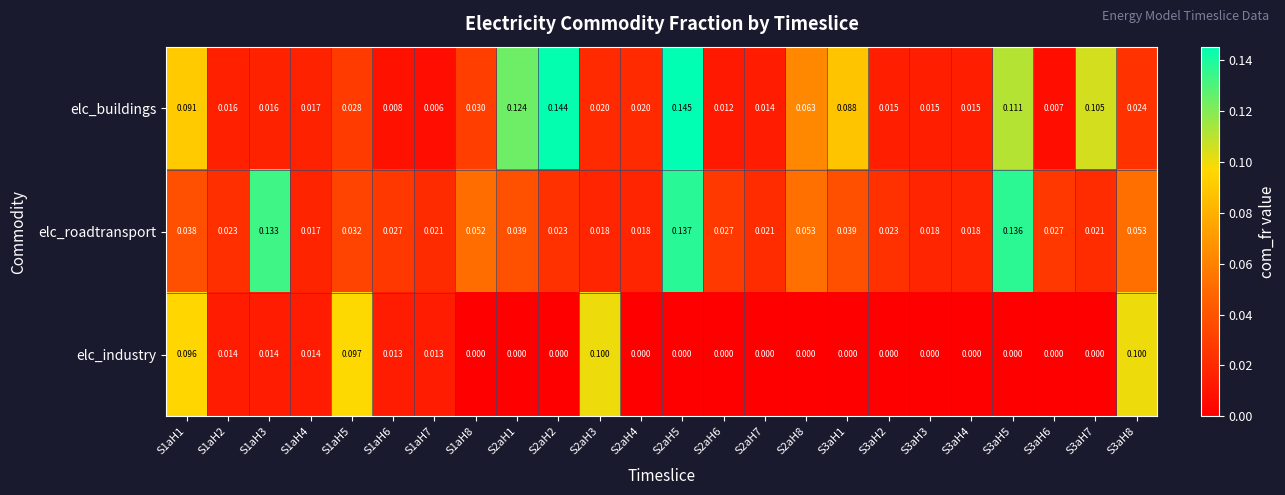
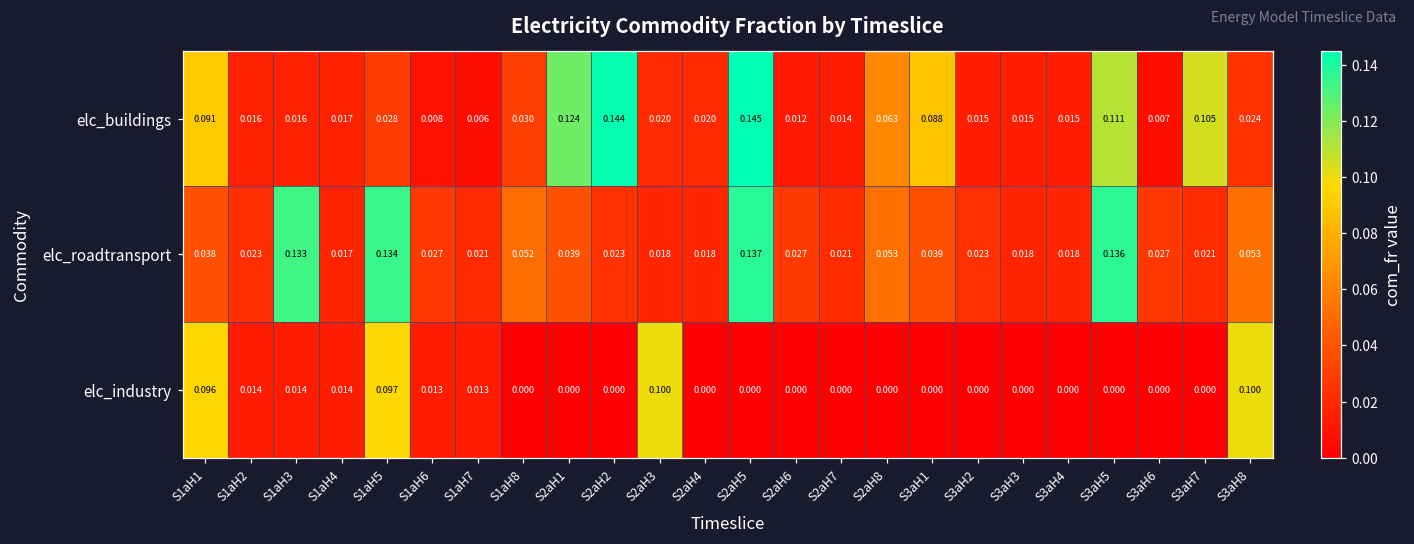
  {
    "elc_buildings": {
      "S1aH1": 0.091,
      "S1aH2": 0.016,
      "S1aH3": 0.016,
      "S1aH4": 0.017,
      "S1aH5": 0.028,
      "S1aH6": 0.008,
      "S1aH7": 0.006,
      "S1aH8": 0.030,
      "S2aH1": 0.124,
      "S2aH2": 0.144,
      "S2aH3": 0.020,
      "S2aH4": 0.020,
      "S2aH5": 0.145,
      "S2aH6": 0.012,
      "S2aH7": 0.014,
      "S2aH8": 0.063,
      "S3aH1": 0.088,
      "S3aH2": 0.015,
      "S3aH3": 0.015,
      "S3aH4": 0.015,
      "S3aH5": 0.111,
      "S3aH6": 0.007,
      "S3aH7": 0.105,
      "S3aH8": 0.024
    },
    "elc_roadtransport": {
      "S1aH1": 0.038,
      "S1aH2": 0.023,
      "S1aH3": 0.133,
      "S1aH4": 0.017,
-     "S1aH5": 0.032,
+     "S1aH5": 0.134,
      "S1aH6": 0.027,
      "S1aH7": 0.021,
      "S1aH8": 0.052,
      "S2aH1": 0.039,
      "S2aH2": 0.023,
      "S2aH3": 0.018,
      "S2aH4": 0.018,
      "S2aH5": 0.137,
      "S2aH6": 0.027,
      "S2aH7": 0.021,
      "S2aH8": 0.053,
      "S3aH1": 0.039,
      "S3aH2": 0.023,
      "S3aH3": 0.018,
      "S3aH4": 0.018,
      "S3aH5": 0.136,
      "S3aH6": 0.027,
      "S3aH7": 0.021,
      "S3aH8": 0.053
    },
    "elc_industry": {
      "S1aH1": 0.096,
      "S1aH2": 0.014,
      "S1aH3": 0.014,
      "S1aH4": 0.014,
      "S1aH5": 0.097,
      "S1aH6": 0.013,
      "S1aH7": 0.013,
      "S1aH8": 0.000,
      "S2aH1": 0.000,
      "S2aH2": 0.000,
      "S2aH3": 0.100,
      "S2aH4": 0.000,
      "S2aH5": 0.000,
      "S2aH6": 0.000,
      "S2aH7": 0.000,
      "S2aH8": 0.000,
      "S3aH1": 0.000,
      "S3aH2": 0.000,
      "S3aH3": 0.000,
      "S3aH4": 0.000,
      "S3aH5": 0.000,
      "S3aH6": 0.000,
      "S3aH7": 0.000,
      "S3aH8": 0.100
    }
  }
